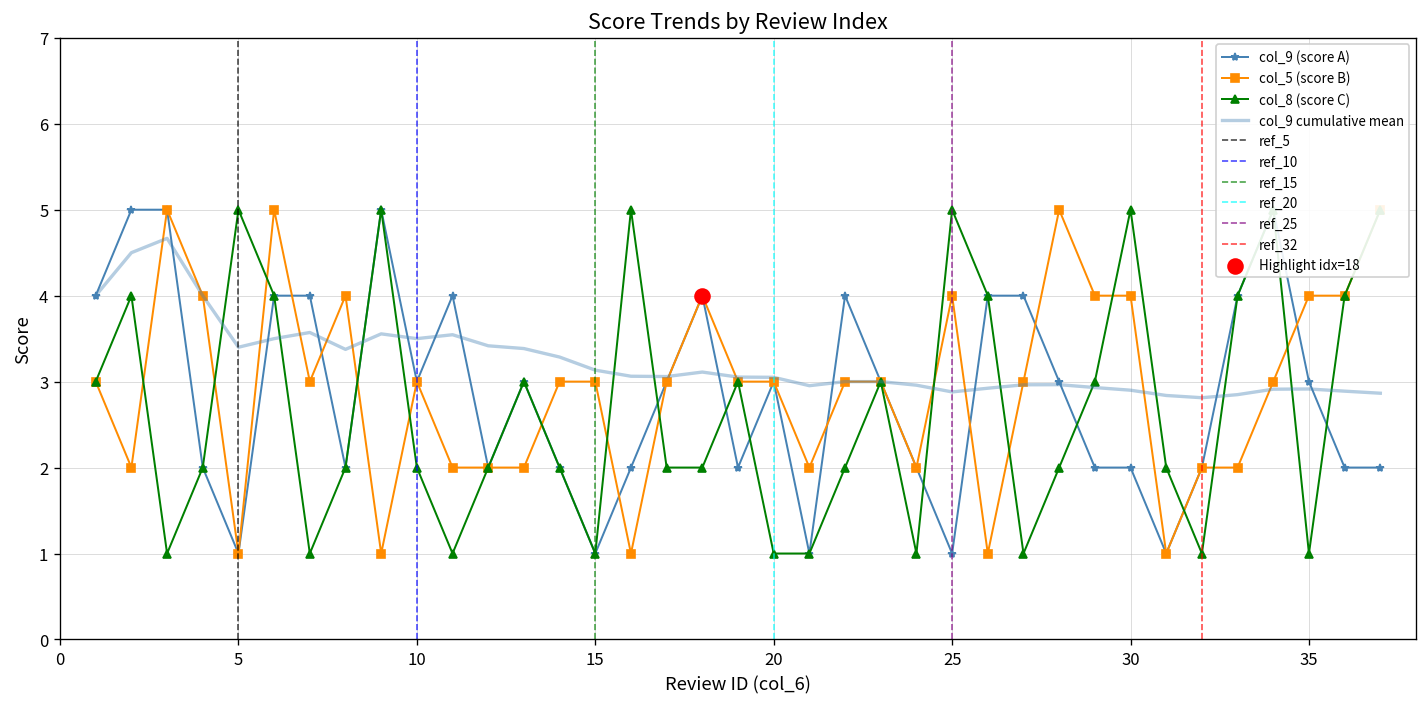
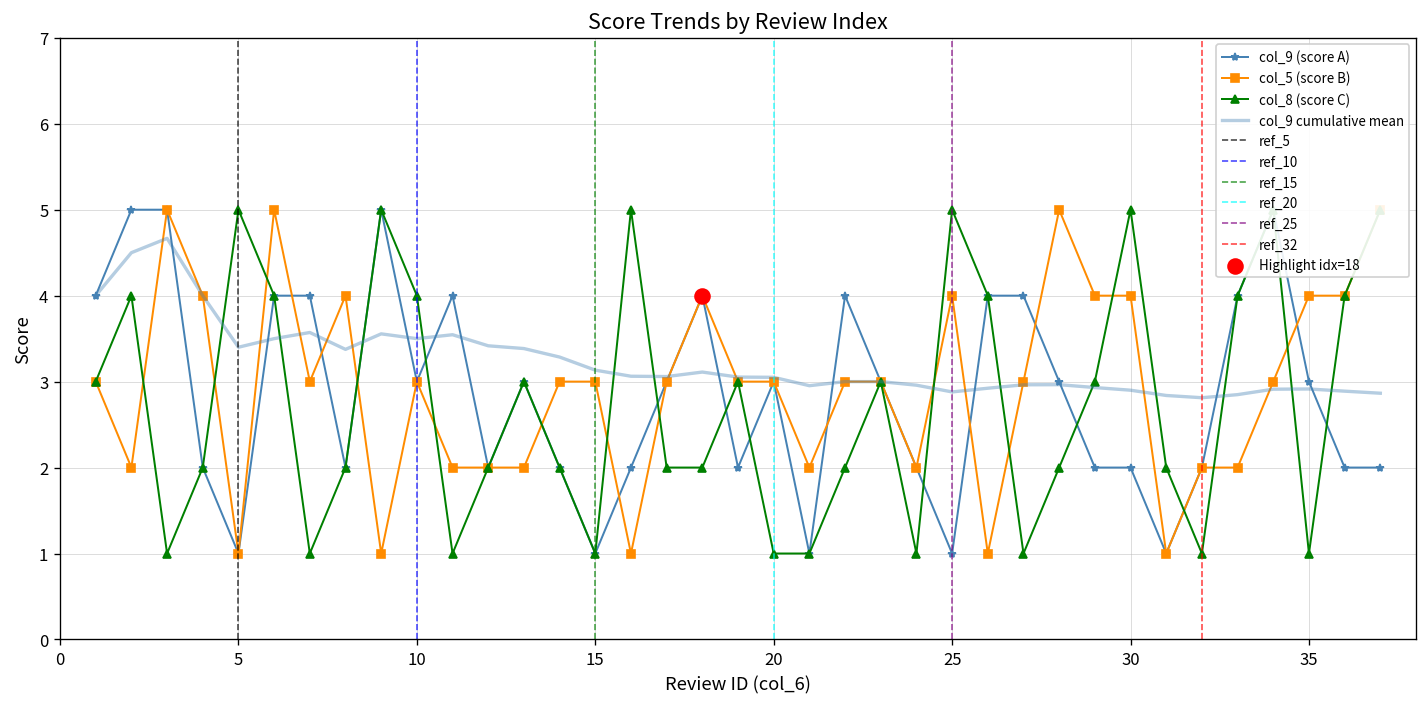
  {
    "col_5 (score B)": {
      "15": 3,
      "25": 4,
      "30": 4,
      "35": 4
    },
    "col_8 (score C)": {
      "5": 5,
-     "10": 2,
+     "10": 4,
      "20": 1,
      "25": 5,
      "30": 5,
      "35": 1
    }
  }
